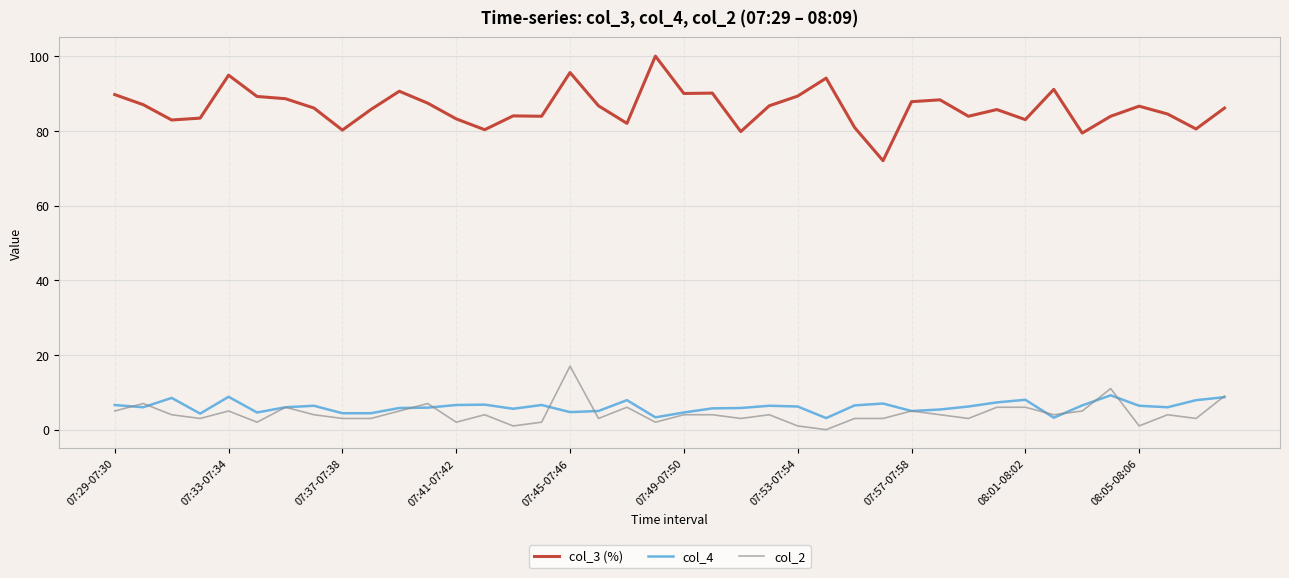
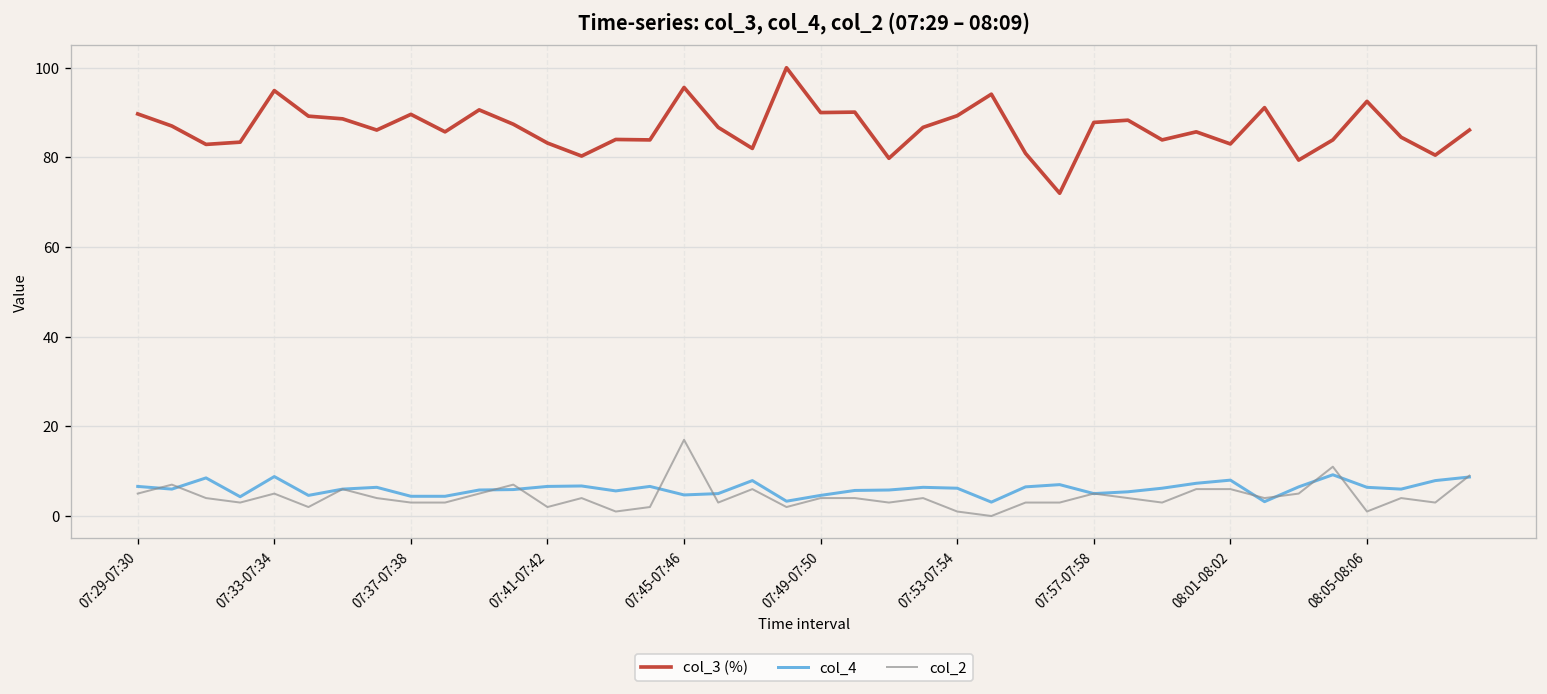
  {
    "col_3 (%)": {
      "07:29-07:30": 90,
      "07:33-07:34": 95,
-     "07:37-07:38": 80,
+     "07:37-07:38": 90,
      "07:41-07:42": 83,
      "07:45-07:46": 96,
      "07:49-07:50": 90,
      "07:53-07:54": 89,
      "07:57-07:58": 88,
      "08:01-08:02": 83,
-     "08:05-08:06": 87
+     "08:05-08:06": 93
    },
    "col_4": {
      "07:29-07:30": 7,
      "07:33-07:34": 9,
      "07:37-07:38": 4,
      "07:41-07:42": 7,
      "07:45-07:46": 5,
      "07:53-07:54": 6,
      "08:01-08:02": 8,
      "08:05-08:06": 6
    },
    "col_2": {
      "07:29-07:30": 5,
      "07:33-07:34": 5,
      "07:37-07:38": 3,
      "07:41-07:42": 2,
      "07:45-07:46": 17,
      "07:53-07:54": 1,
      "08:01-08:02": 6,
      "08:05-08:06": 1
    }
  }
